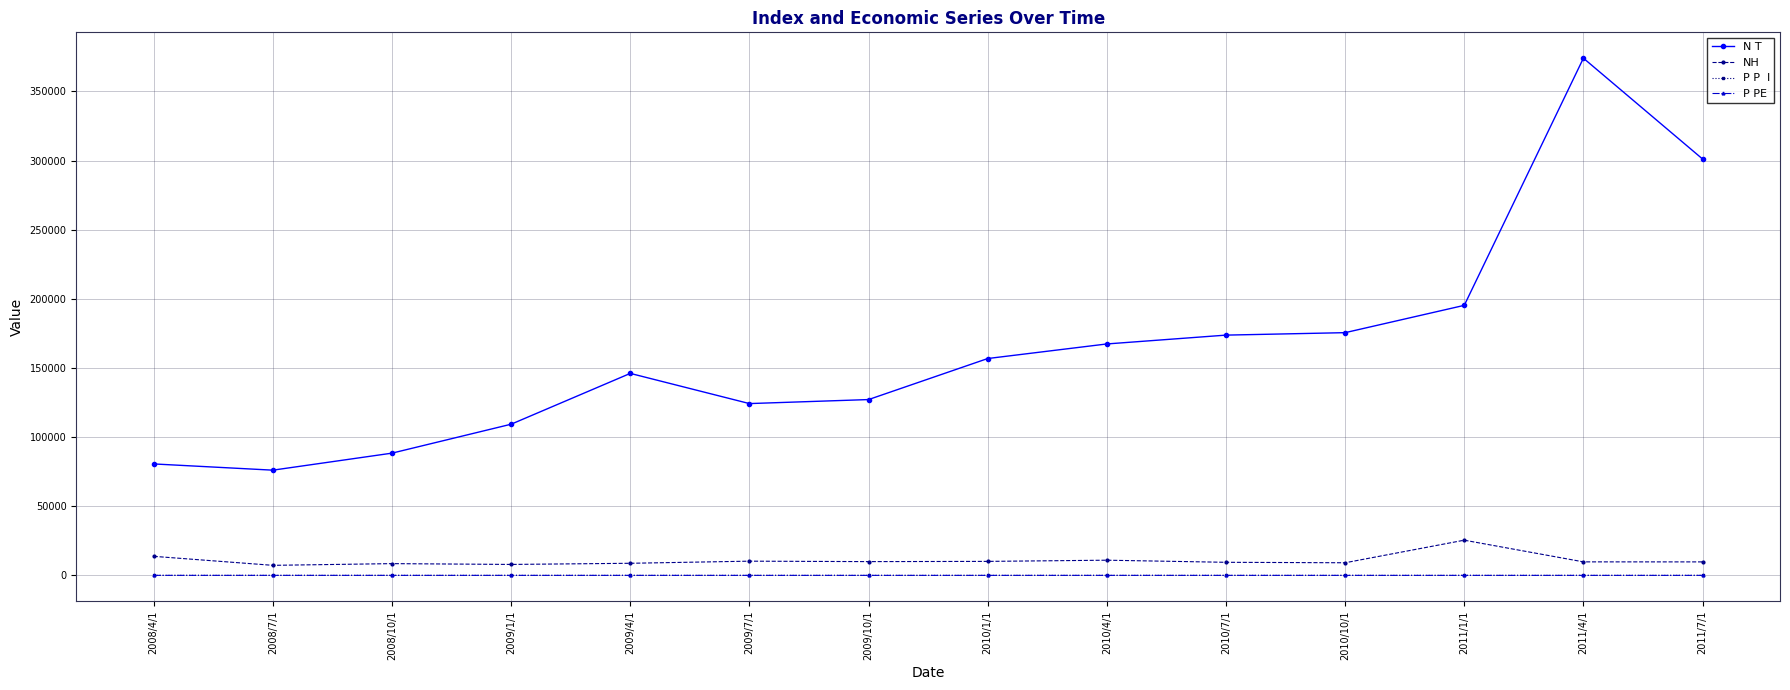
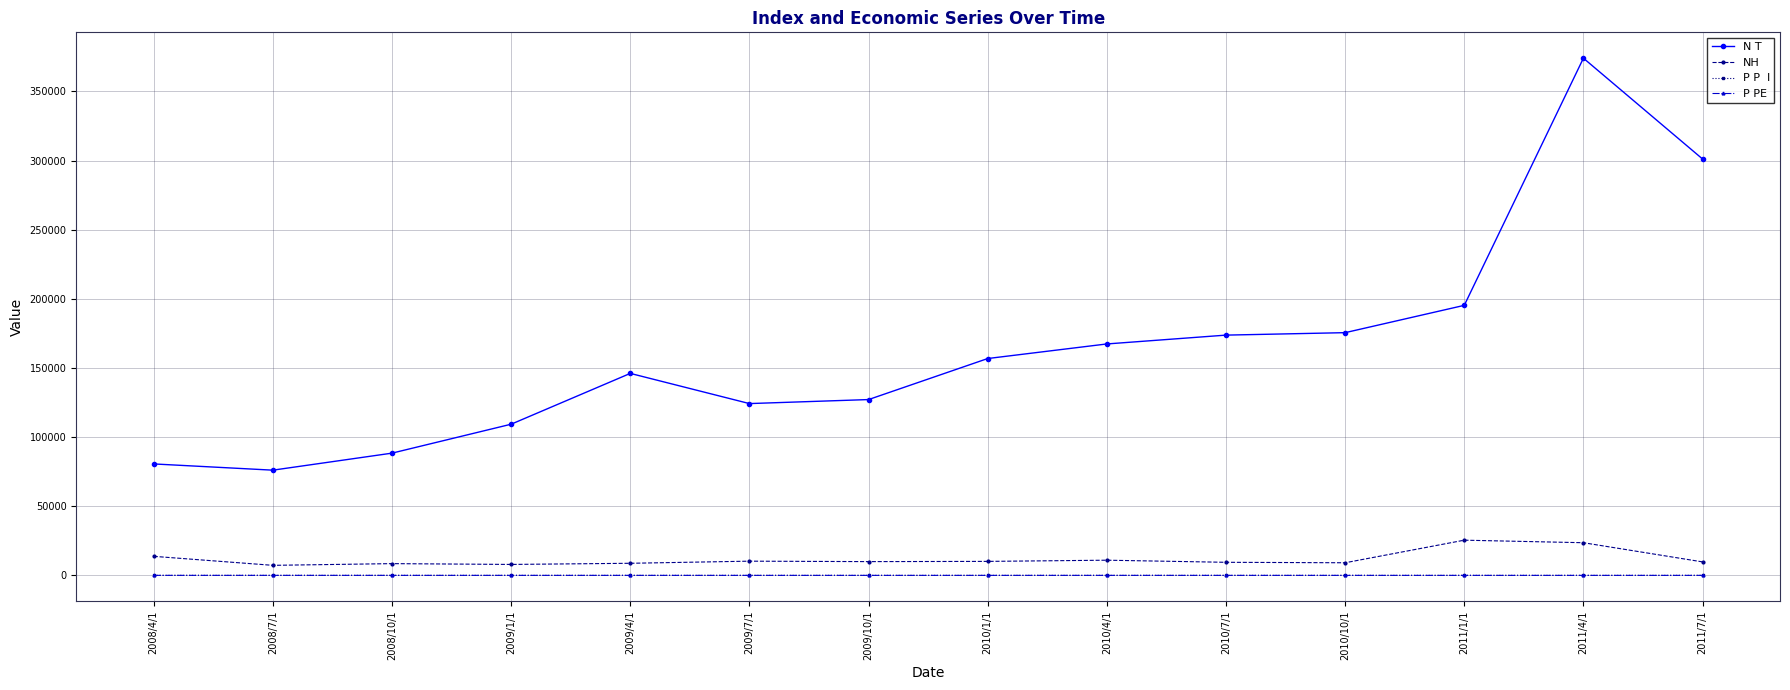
  {
    "NH": {
      "2008/4/1": 14000,
      "2008/7/1": 7000,
      "2008/10/1": 9000,
      "2009/1/1": 8000,
      "2009/4/1": 9000,
      "2009/7/1": 10000,
      "2009/10/1": 10000,
      "2010/1/1": 10000,
      "2010/4/1": 11000,
      "2010/7/1": 10000,
      "2010/10/1": 9000,
      "2011/1/1": 26000,
-     "2011/4/1": 10000,
+     "2011/4/1": 24000,
      "2011/7/1": 10000
    }
  }
